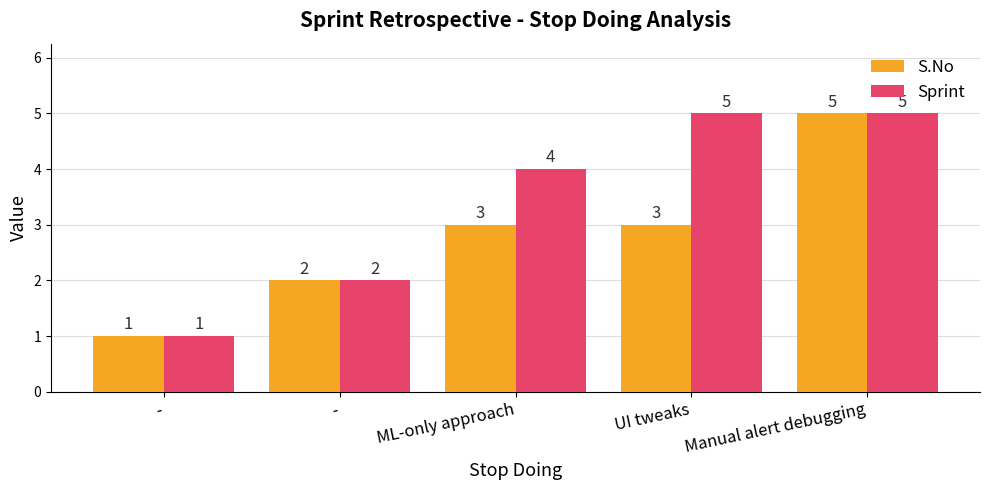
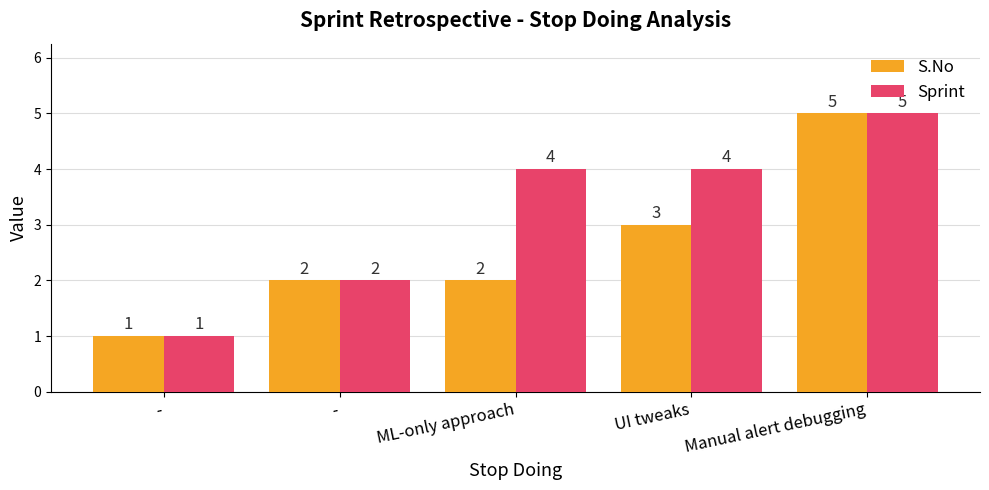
  {
    "S.No": {
-     "ML-only approach": 3,
+     "ML-only approach": 2,
      "UI tweaks": 3,
      "Manual alert debugging": 5
    },
    "Sprint": {
      "ML-only approach": 4,
-     "UI tweaks": 5,
+     "UI tweaks": 4,
      "Manual alert debugging": 5
    }
  }
